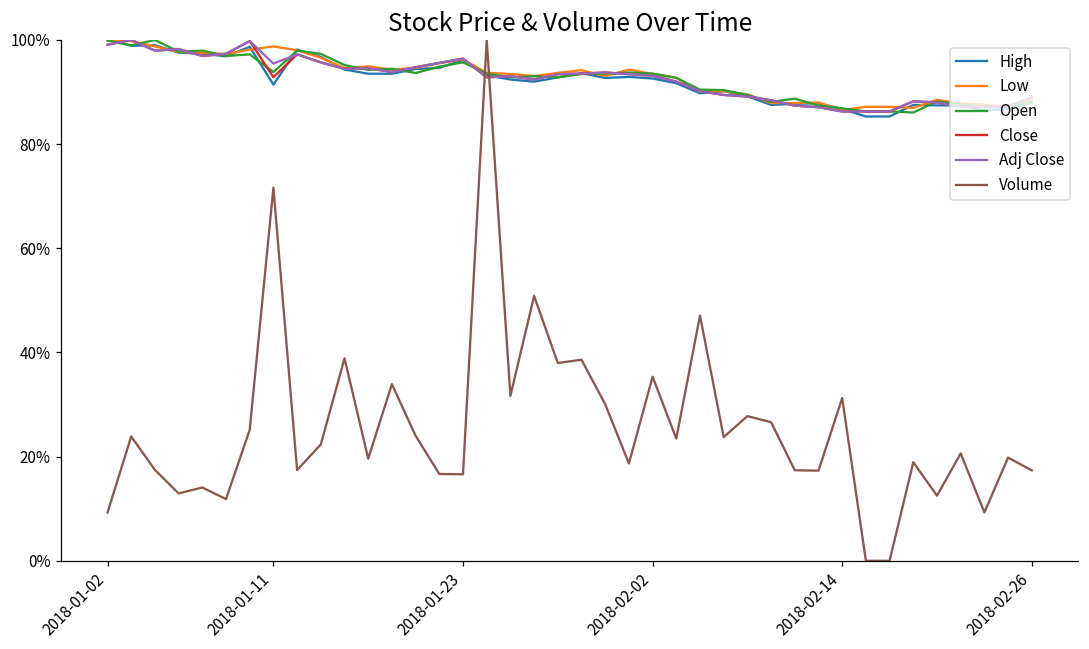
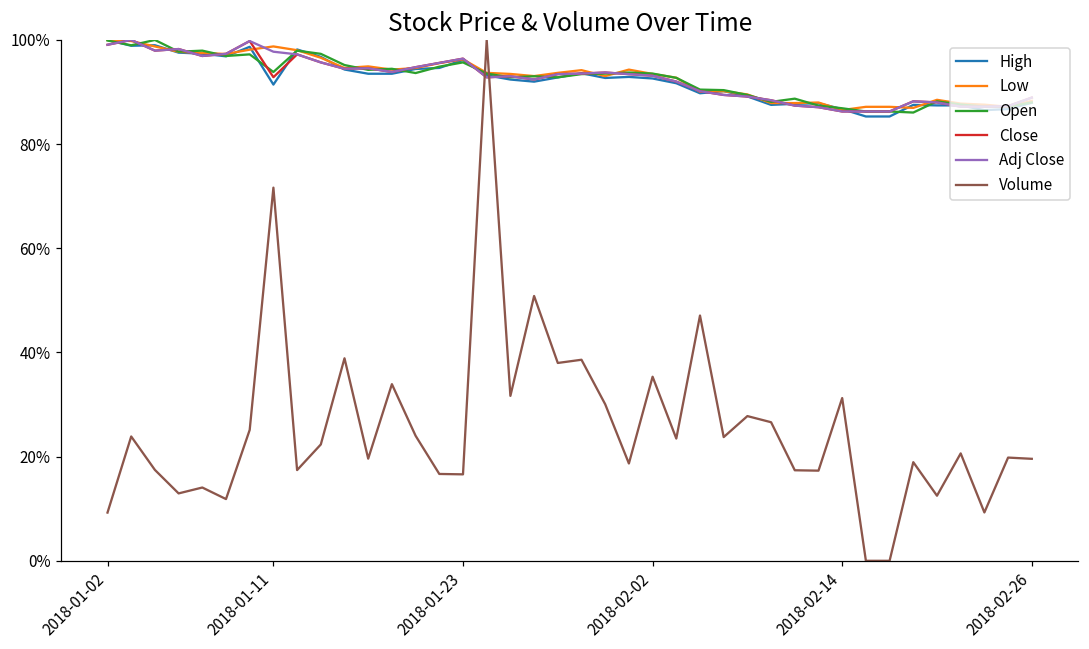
  {
    "High": {
      "2018-01-11": "91%",
      "2018-02-02": "93%"
    },
    "Low": {
      "2018-01-11": "99%"
    },
    "Open": {
      "2018-01-11": "94%"
    },
    "Close": {
      "2018-01-11": "93%"
    },
    "Adj Close": {
-     "2018-01-11": "95%"
+     "2018-01-11": "98%"
    },
    "Volume": {
      "2018-01-02": "9%",
      "2018-01-11": "72%",
      "2018-01-23": "17%",
      "2018-02-02": "35%",
      "2018-02-14": "31%",
-     "2018-02-26": "17%"
+     "2018-02-26": "20%"
    }
  }
